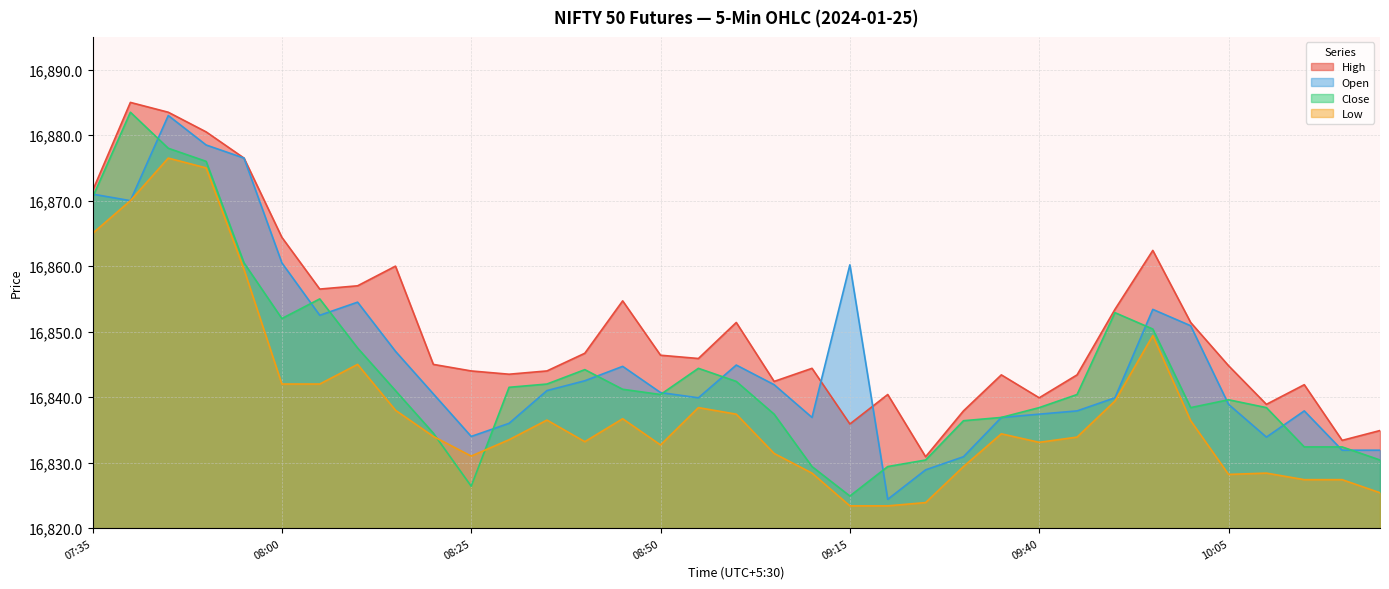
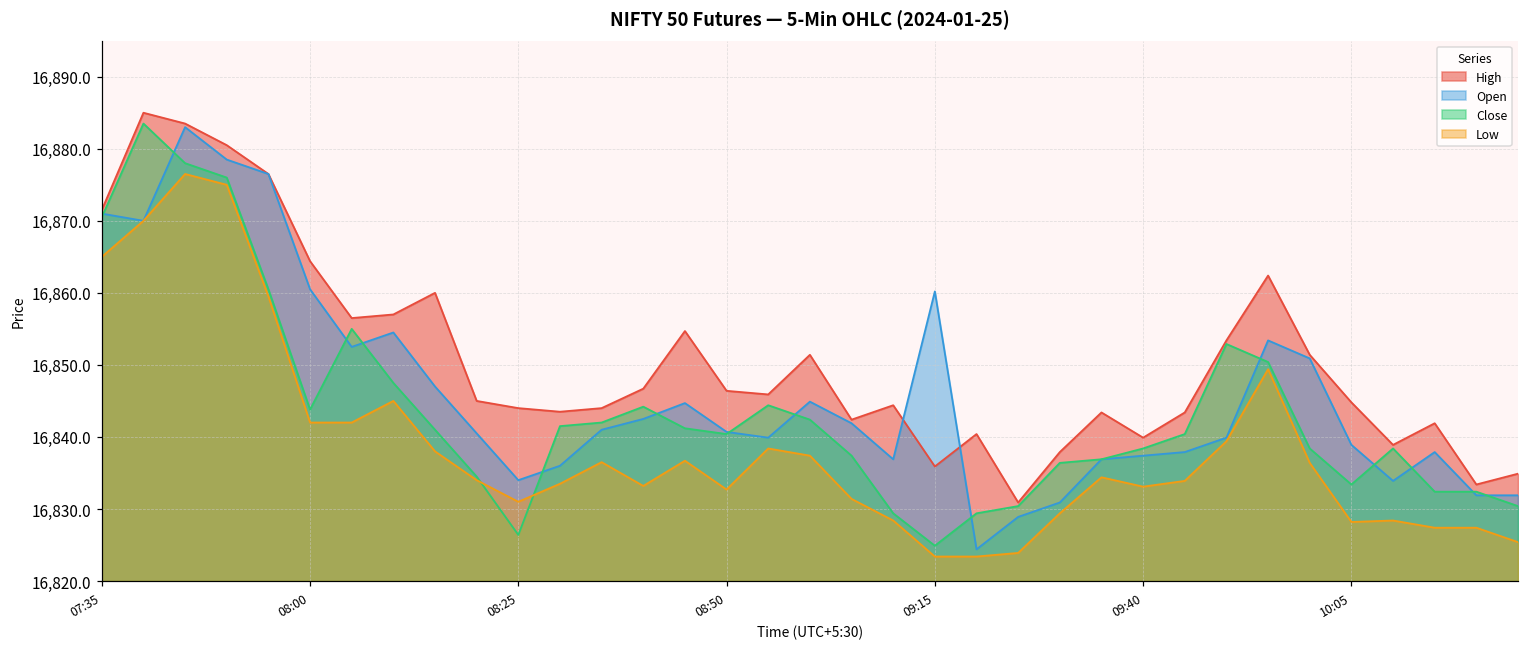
  {
    "High": {
      "07:35": "16,872",
      "08:00": "16,864",
      "08:25": "16,844",
      "08:50": "16,846",
      "09:15": "16,836",
      "09:40": "16,840",
      "10:05": "16,845"
    },
    "Open": {
      "07:35": "16,871",
      "08:00": "16,861",
      "08:25": "16,834",
      "09:15": "16,860",
      "09:40": "16,837",
      "10:05": "16,839"
    },
    "Close": {
      "07:35": "16,871",
-     "08:00": "16,852",
+     "08:00": "16,844",
      "08:25": "16,826",
      "09:15": "16,825",
      "09:40": "16,838",
-     "10:05": "16,840"
+     "10:05": "16,833"
    },
    "Low": {
      "07:35": "16,865",
      "08:00": "16,842",
      "08:25": "16,831",
      "08:50": "16,833",
      "09:15": "16,823",
      "09:40": "16,833",
      "10:05": "16,828"
    }
  }
